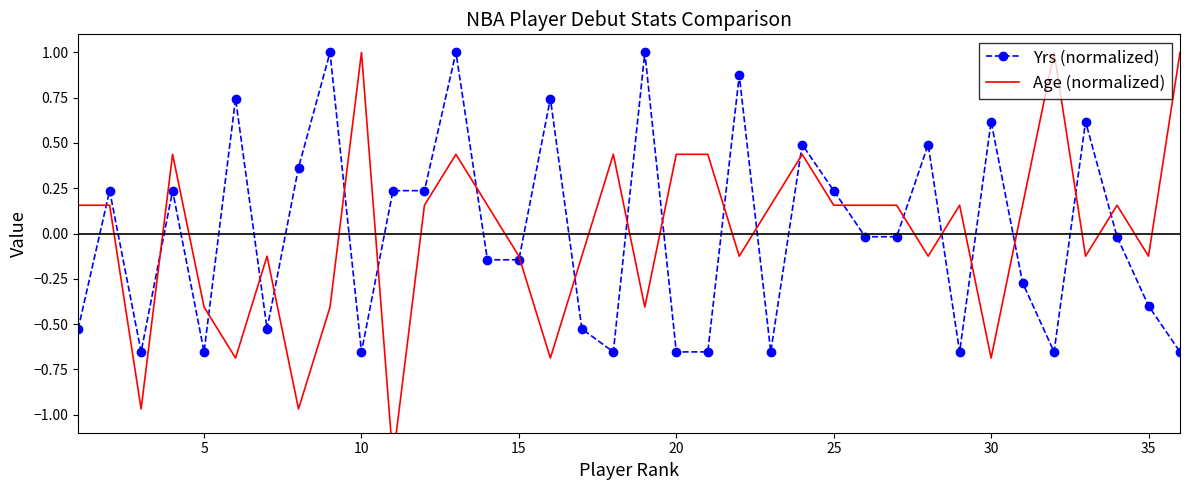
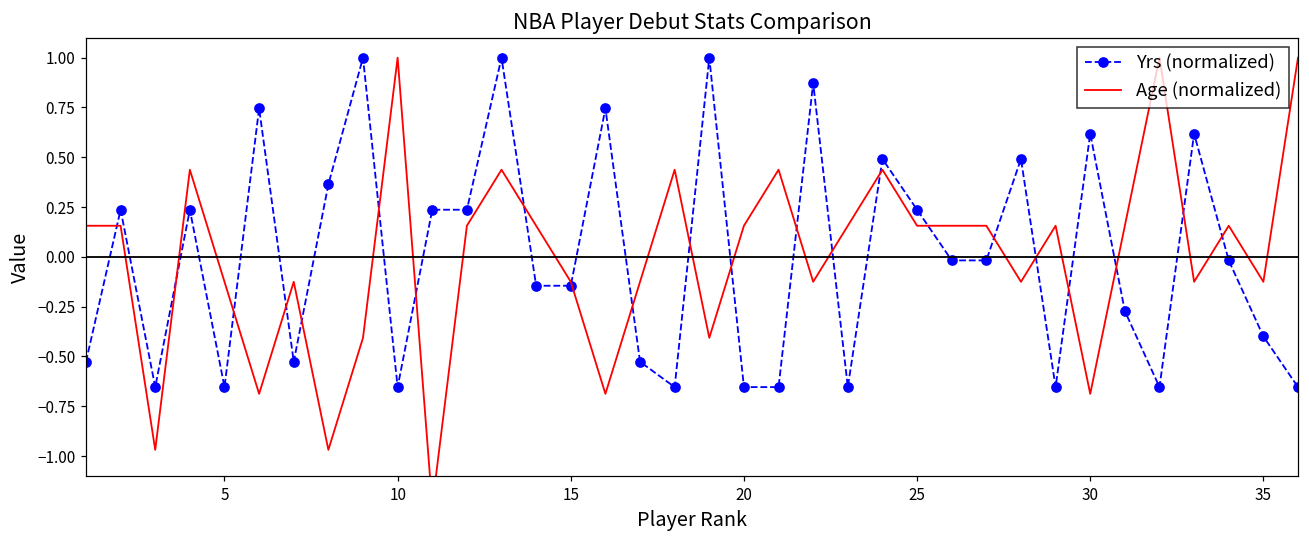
  {
    "Yrs (normalized)": {
      "5": -0.65,
      "10": -0.65,
      "15": -0.14,
      "20": -0.65,
      "25": 0.24,
      "30": 0.62,
      "35": -0.40
    },
    "Age (normalized)": {
-     "5": -0.41,
+     "5": -0.12,
      "10": 1.00,
      "15": -0.12,
-     "20": 0.44,
+     "20": 0.16,
      "25": 0.16,
      "30": -0.69,
      "35": -0.12
    }
  }
